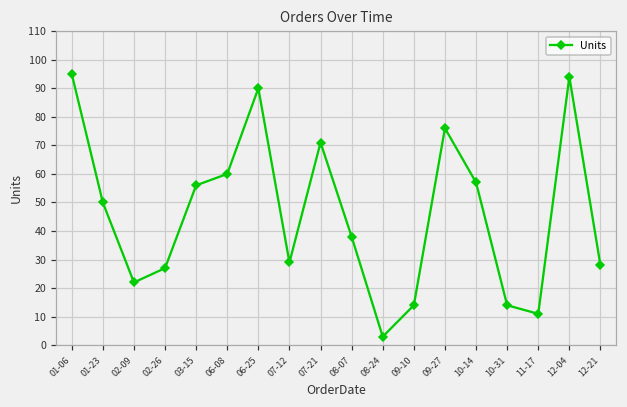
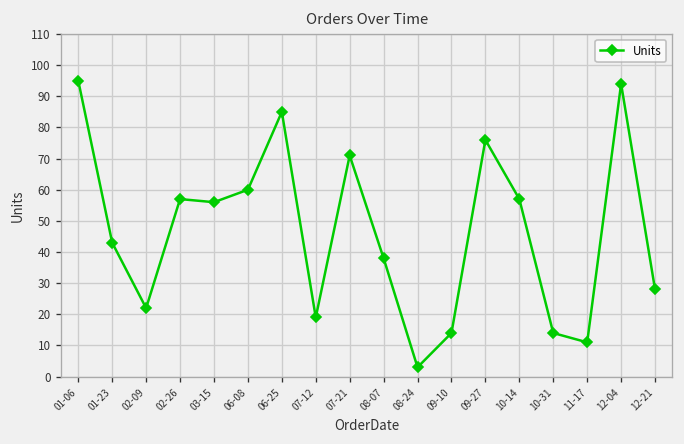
  {
    "01-06": 95,
-   "01-23": 50,
+   "01-23": 43,
    "02-09": 22,
-   "02-26": 27,
+   "02-26": 57,
    "03-15": 56,
    "06-08": 60,
-   "06-25": 90,
-   "07-12": 29,
+   "06-25": 85,
+   "07-12": 19,
    "07-21": 71,
    "08-07": 38,
    "08-24": 3,
    "09-10": 14,
    "09-27": 76,
    "10-14": 57,
    "10-31": 14,
    "11-17": 11,
    "12-04": 94,
    "12-21": 28
  }
